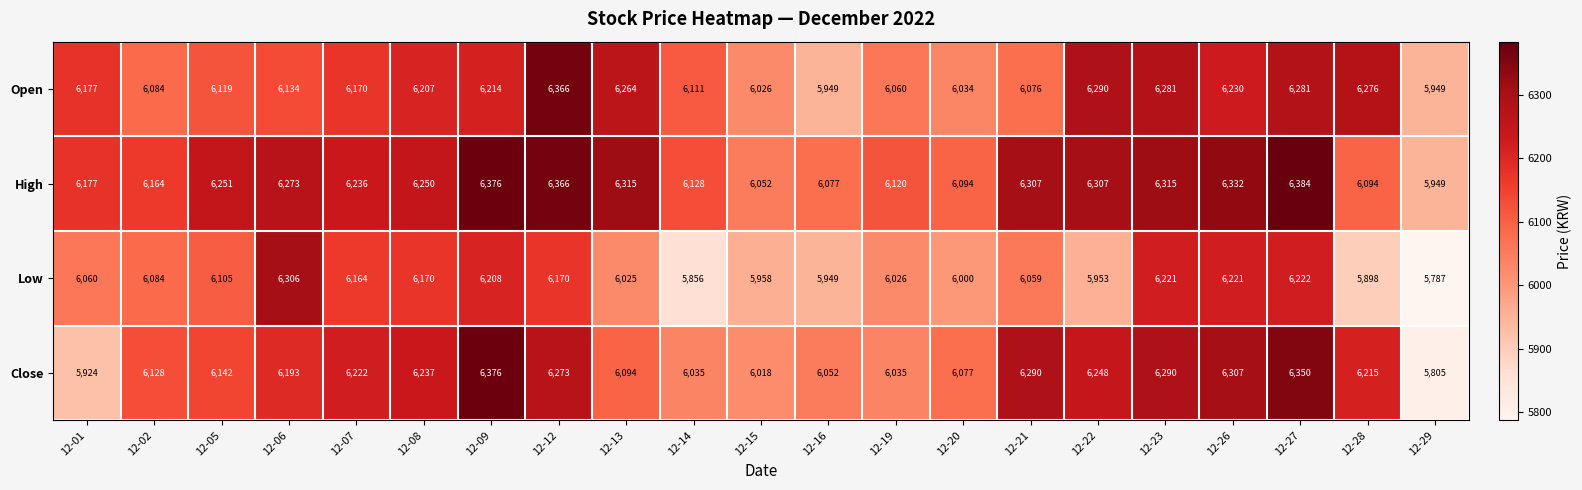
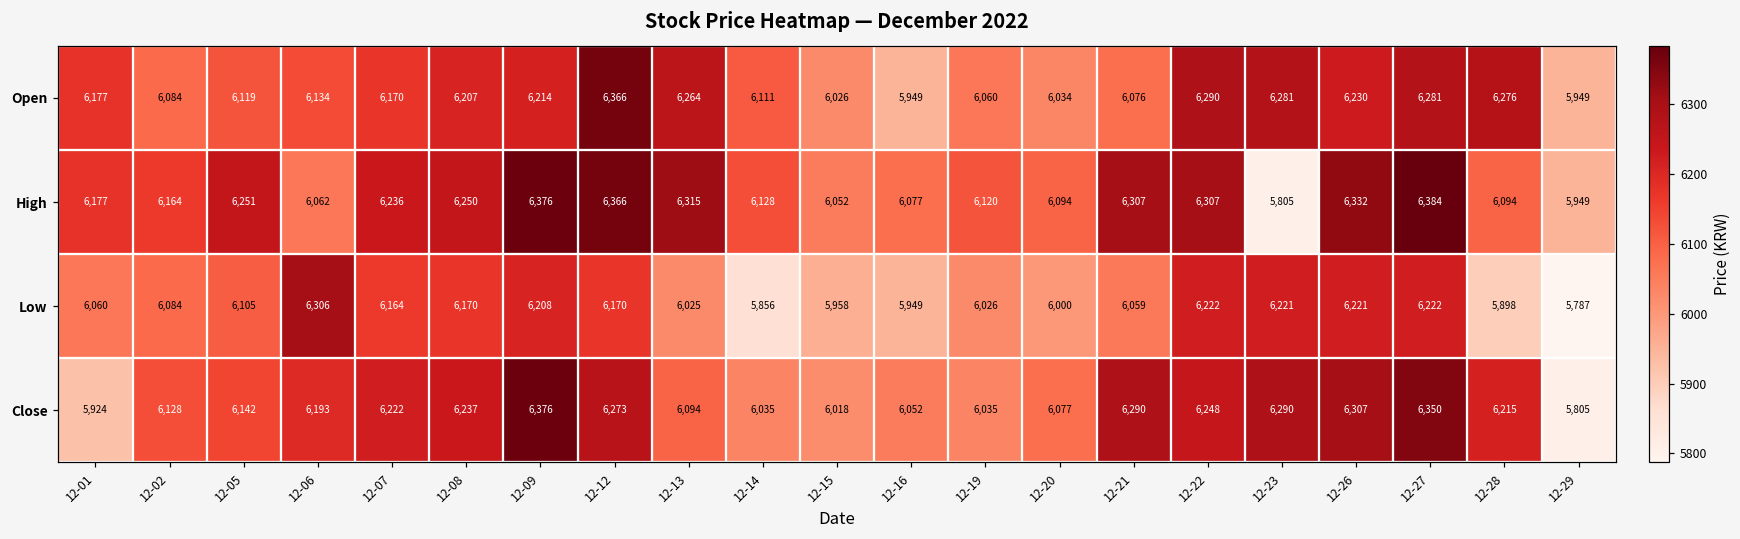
  {
    "Open": {
      "12-01": "6,177",
      "12-02": "6,084",
      "12-05": "6,119",
      "12-06": "6,134",
      "12-07": "6,170",
      "12-08": "6,207",
      "12-09": "6,214",
      "12-12": "6,366",
      "12-13": "6,264",
      "12-14": "6,111",
      "12-15": "6,026",
      "12-16": "5,949",
      "12-19": "6,060",
      "12-20": "6,034",
      "12-21": "6,076",
      "12-22": "6,290",
      "12-23": "6,281",
      "12-26": "6,230",
      "12-27": "6,281",
      "12-28": "6,276",
      "12-29": "5,949"
    },
    "High": {
      "12-01": "6,177",
      "12-02": "6,164",
      "12-05": "6,251",
-     "12-06": "6,273",
+     "12-06": "6,062",
      "12-07": "6,236",
      "12-08": "6,250",
      "12-09": "6,376",
      "12-12": "6,366",
      "12-13": "6,315",
      "12-14": "6,128",
      "12-15": "6,052",
      "12-16": "6,077",
      "12-19": "6,120",
      "12-20": "6,094",
      "12-21": "6,307",
      "12-22": "6,307",
-     "12-23": "6,315",
+     "12-23": "5,805",
      "12-26": "6,332",
      "12-27": "6,384",
      "12-28": "6,094",
      "12-29": "5,949"
    },
    "Low": {
      "12-01": "6,060",
      "12-02": "6,084",
      "12-05": "6,105",
      "12-06": "6,306",
      "12-07": "6,164",
      "12-08": "6,170",
      "12-09": "6,208",
      "12-12": "6,170",
      "12-13": "6,025",
      "12-14": "5,856",
      "12-15": "5,958",
      "12-16": "5,949",
      "12-19": "6,026",
      "12-20": "6,000",
      "12-21": "6,059",
-     "12-22": "5,953",
+     "12-22": "6,222",
      "12-23": "6,221",
      "12-26": "6,221",
      "12-27": "6,222",
      "12-28": "5,898",
      "12-29": "5,787"
    },
    "Close": {
      "12-01": "5,924",
      "12-02": "6,128",
      "12-05": "6,142",
      "12-06": "6,193",
      "12-07": "6,222",
      "12-08": "6,237",
      "12-09": "6,376",
      "12-12": "6,273",
      "12-13": "6,094",
      "12-14": "6,035",
      "12-15": "6,018",
      "12-16": "6,052",
      "12-19": "6,035",
      "12-20": "6,077",
      "12-21": "6,290",
      "12-22": "6,248",
      "12-23": "6,290",
      "12-26": "6,307",
      "12-27": "6,350",
      "12-28": "6,215",
      "12-29": "5,805"
    }
  }
